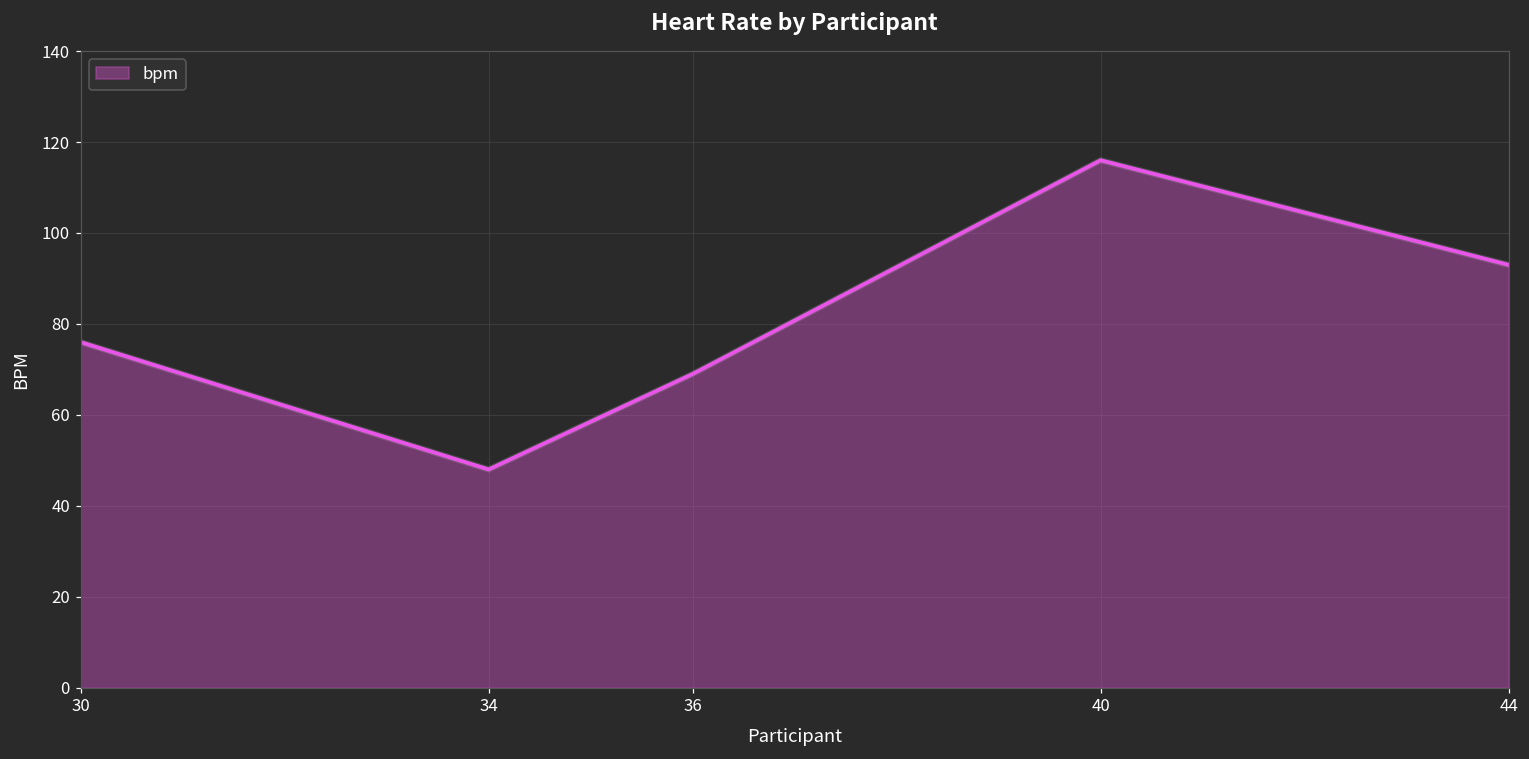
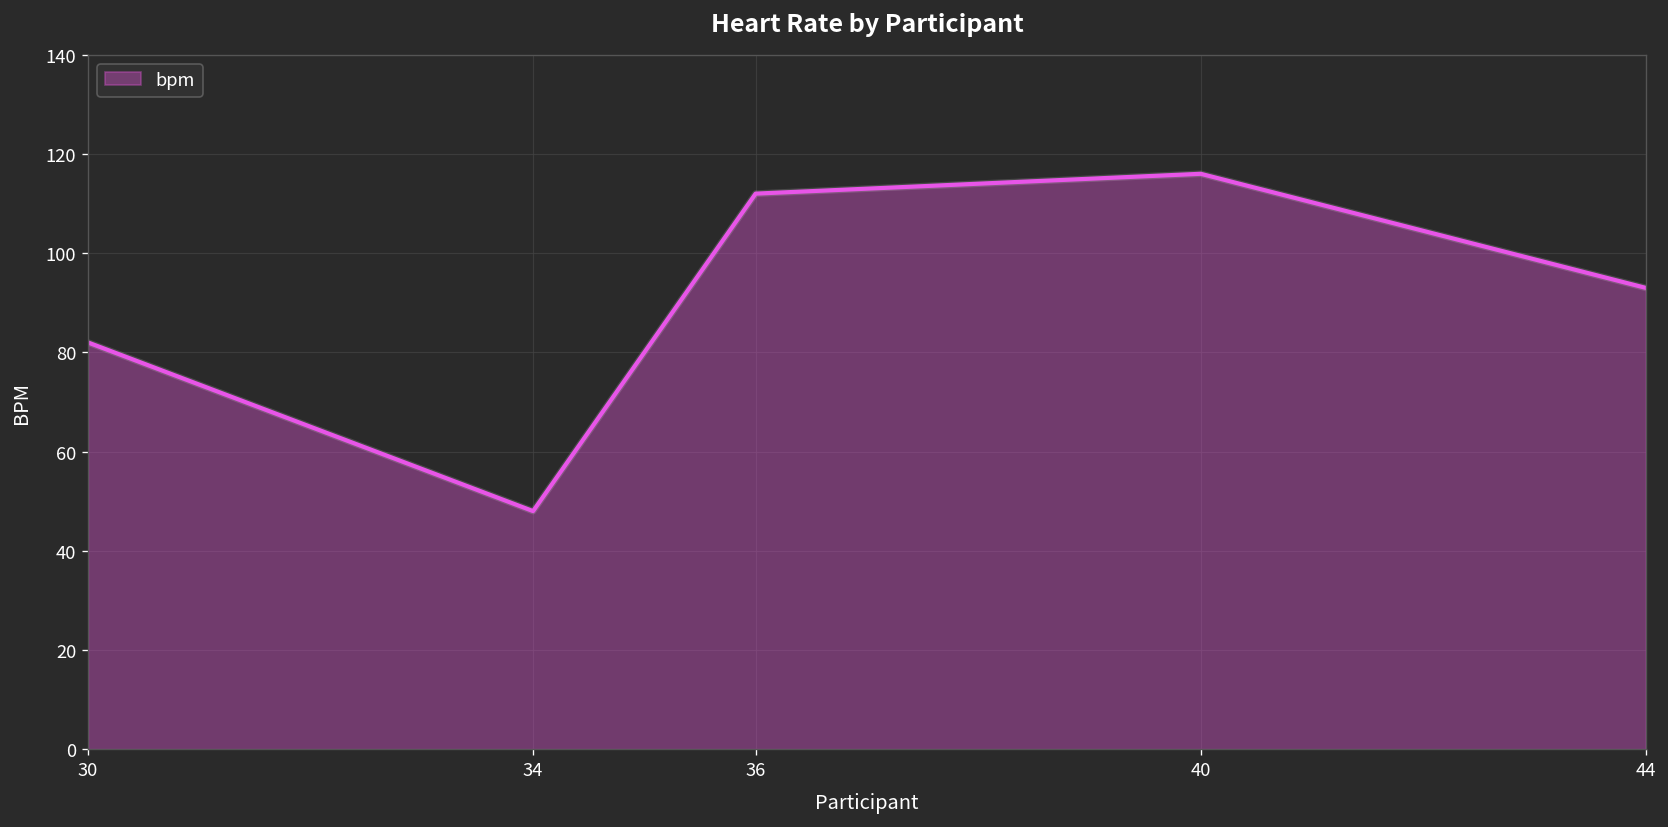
  {
-   "30": 76,
+   "30": 82,
    "34": 48,
-   "36": 69,
+   "36": 112,
    "40": 116,
    "44": 93
  }
